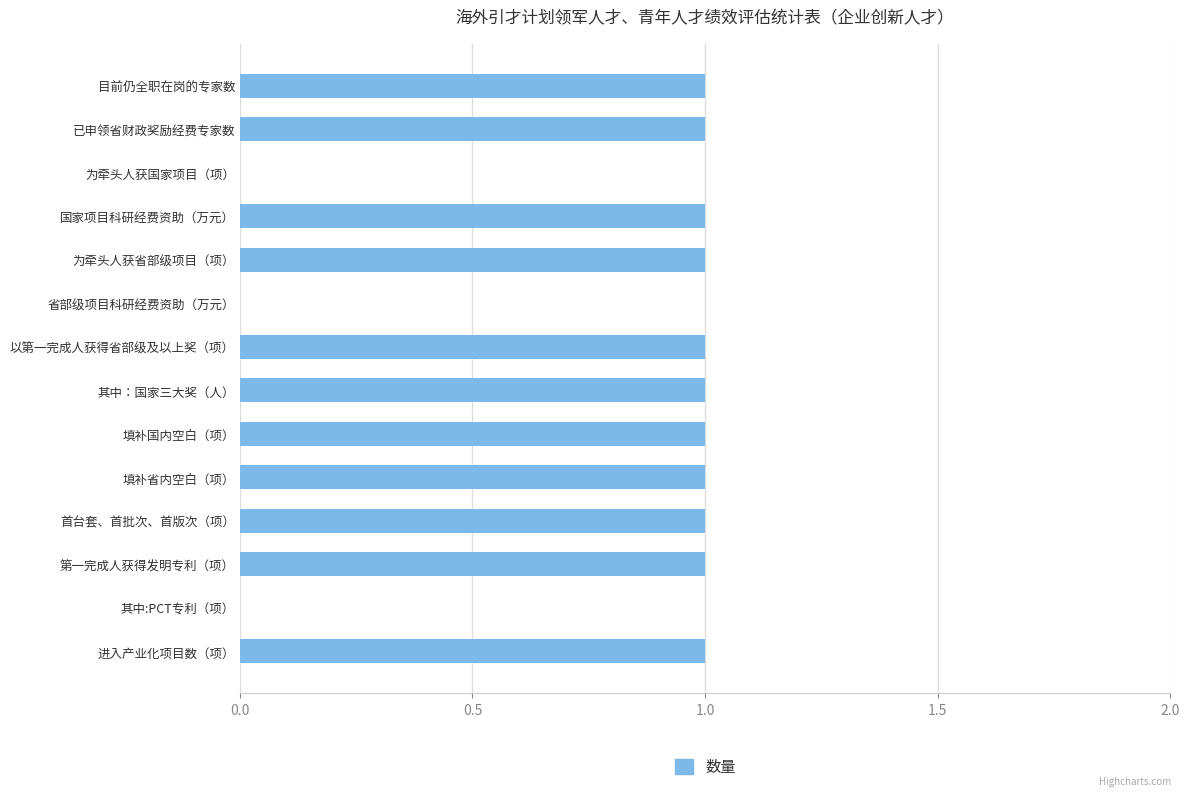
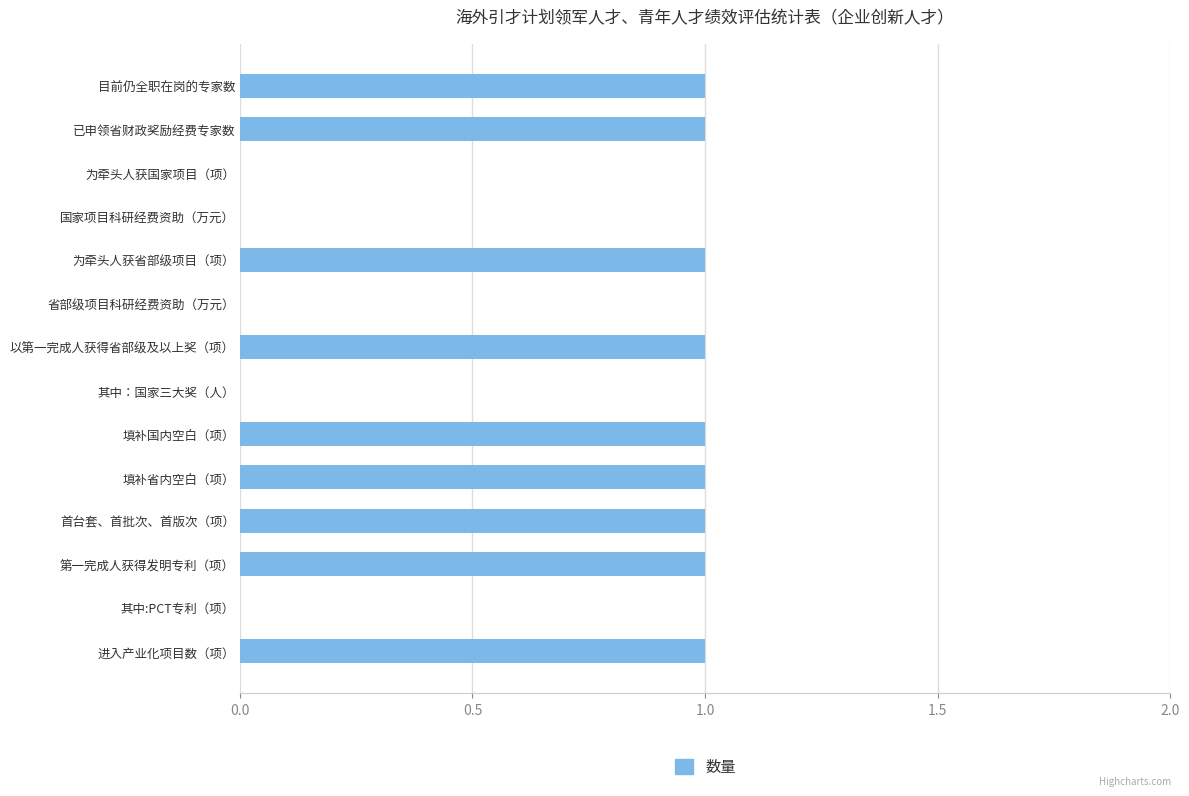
  {
    "目前仍全职在岗的专家数": 1,
    "已申领省财政奖励经费专家数": 1,
    "为牵头人获国家项目（项）": 0,
-   "国家项目科研经费资助（万元）": 1,
+   "国家项目科研经费资助（万元）": 0,
    "为牵头人获省部级项目（项）": 1,
    "省部级项目科研经费资助（万元）": 0,
    "以第一完成人获得省部级及以上奖（项）": 1,
-   "其中：国家三大奖（人）": 1,
+   "其中：国家三大奖（人）": 0,
    "填补国内空白（项）": 1,
    "填补省内空白（项）": 1,
    "首台套、首批次、首版次（项）": 1,
    "第一完成人获得发明专利（项）": 1,
    "其中:PCT专利（项）": 0,
    "进入产业化项目数（项）": 1
  }
